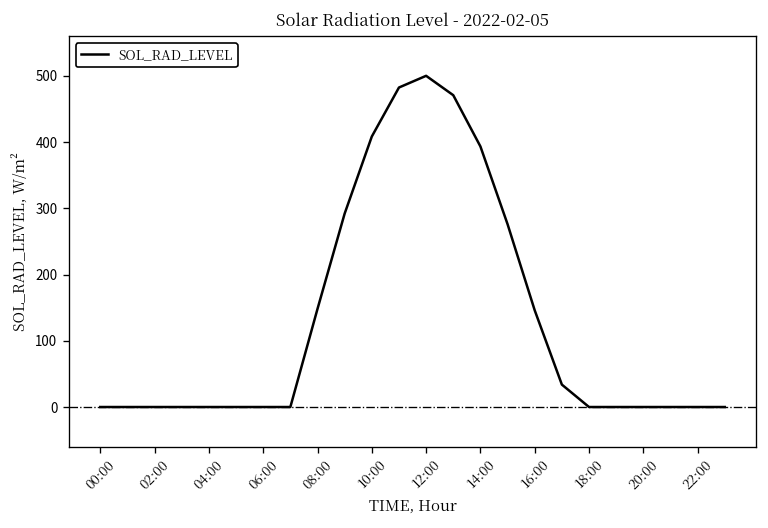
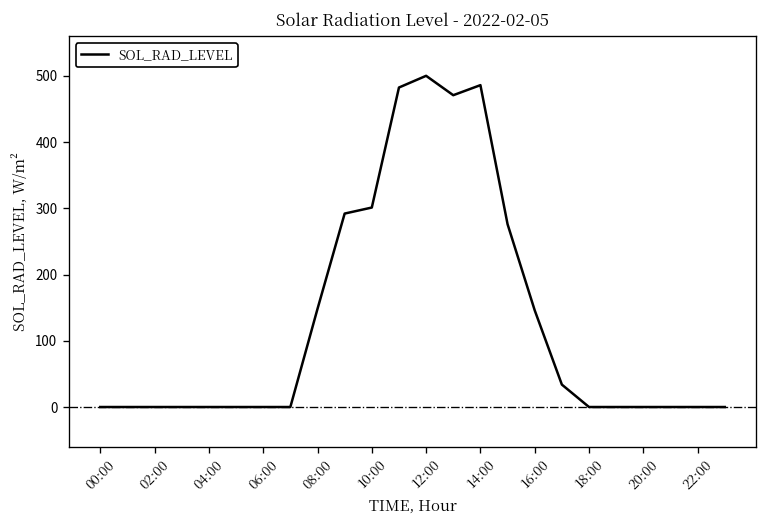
  {
    "00:00": 0,
    "02:00": 0,
    "04:00": 0,
    "06:00": 0,
    "08:00": 150,
-   "10:00": 410,
+   "10:00": 300,
    "12:00": 500,
-   "14:00": 390,
+   "14:00": 490,
    "16:00": 150,
    "18:00": 0,
    "20:00": 0,
    "22:00": 0
  }
